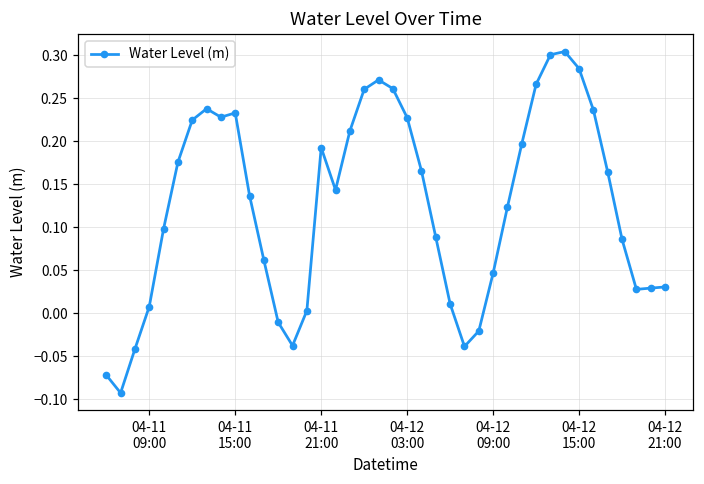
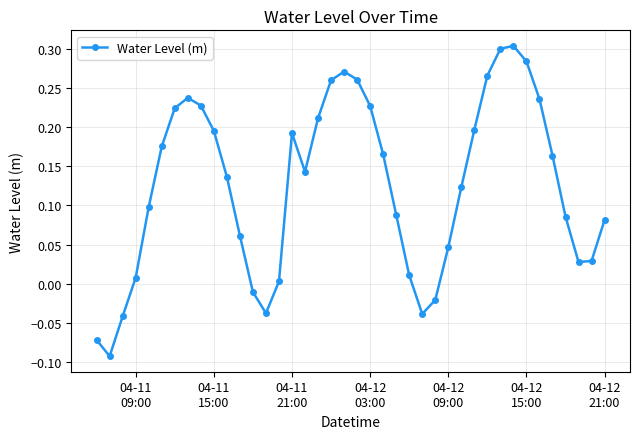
  {
    "04-11 09:00": 0.01,
-   "04-11 15:00": 0.23,
+   "04-11 15:00": 0.20,
    "04-11 21:00": 0.19,
    "04-12 03:00": 0.23,
    "04-12 09:00": 0.05,
    "04-12 15:00": 0.28,
-   "04-12 21:00": 0.03
+   "04-12 21:00": 0.08
  }
